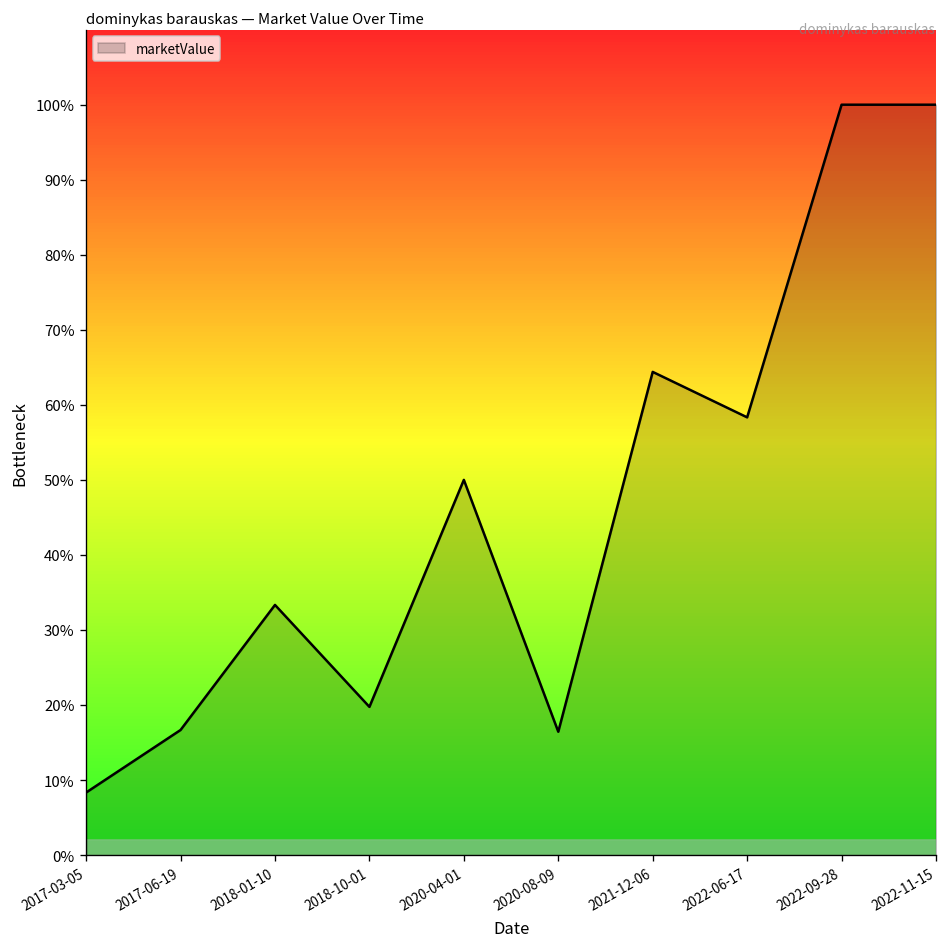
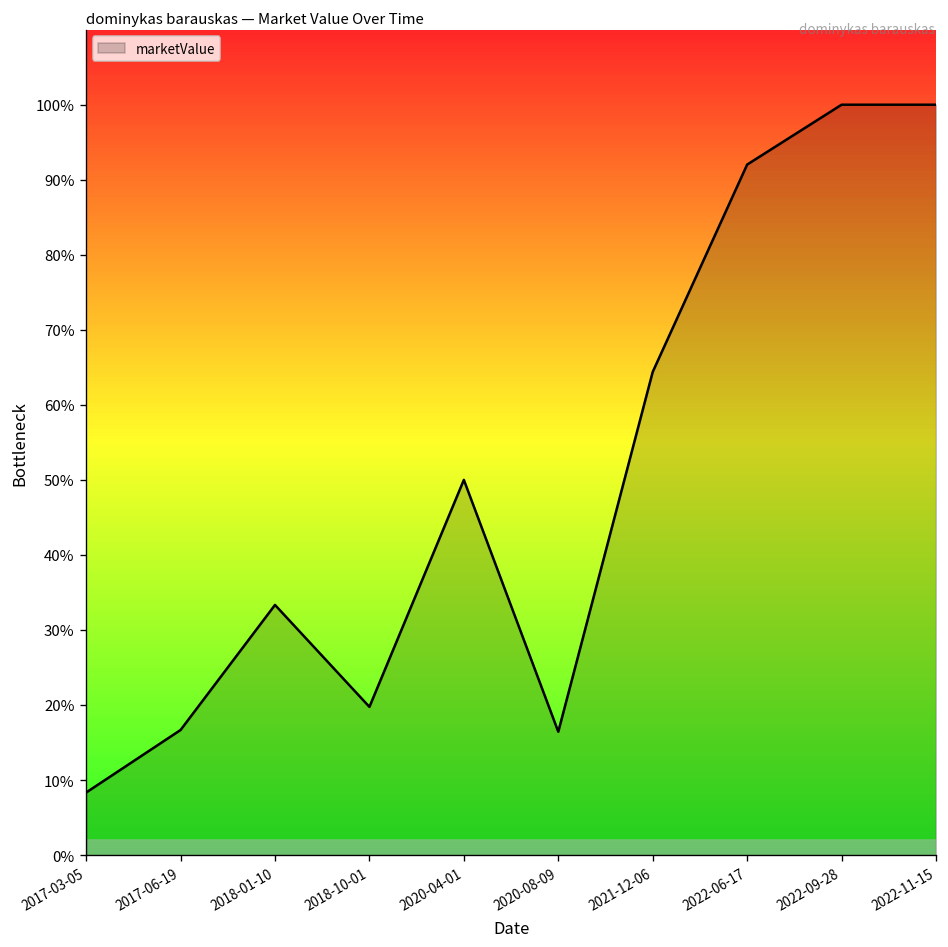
  {
    "2017-03-05": "8%",
    "2017-06-19": "17%",
    "2018-01-10": "33%",
    "2018-10-01": "20%",
    "2020-04-01": "50%",
    "2020-08-09": "16%",
    "2021-12-06": "64%",
-   "2022-06-17": "58%",
+   "2022-06-17": "92%",
    "2022-09-28": "100%",
    "2022-11-15": "100%"
  }
